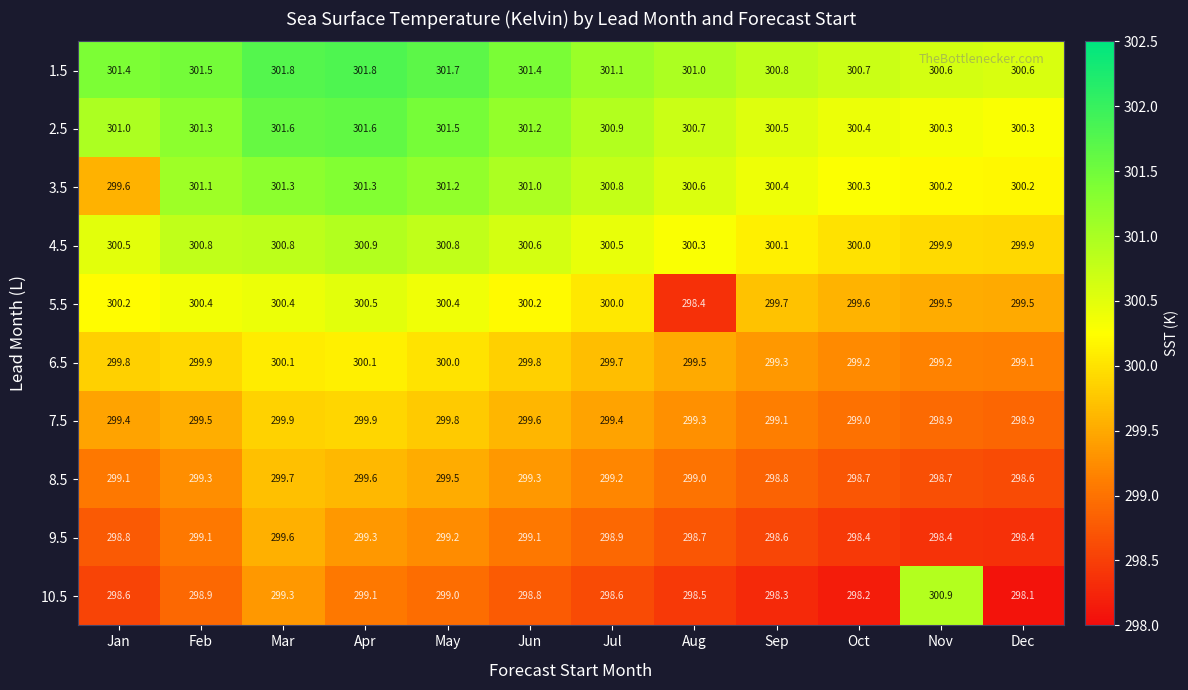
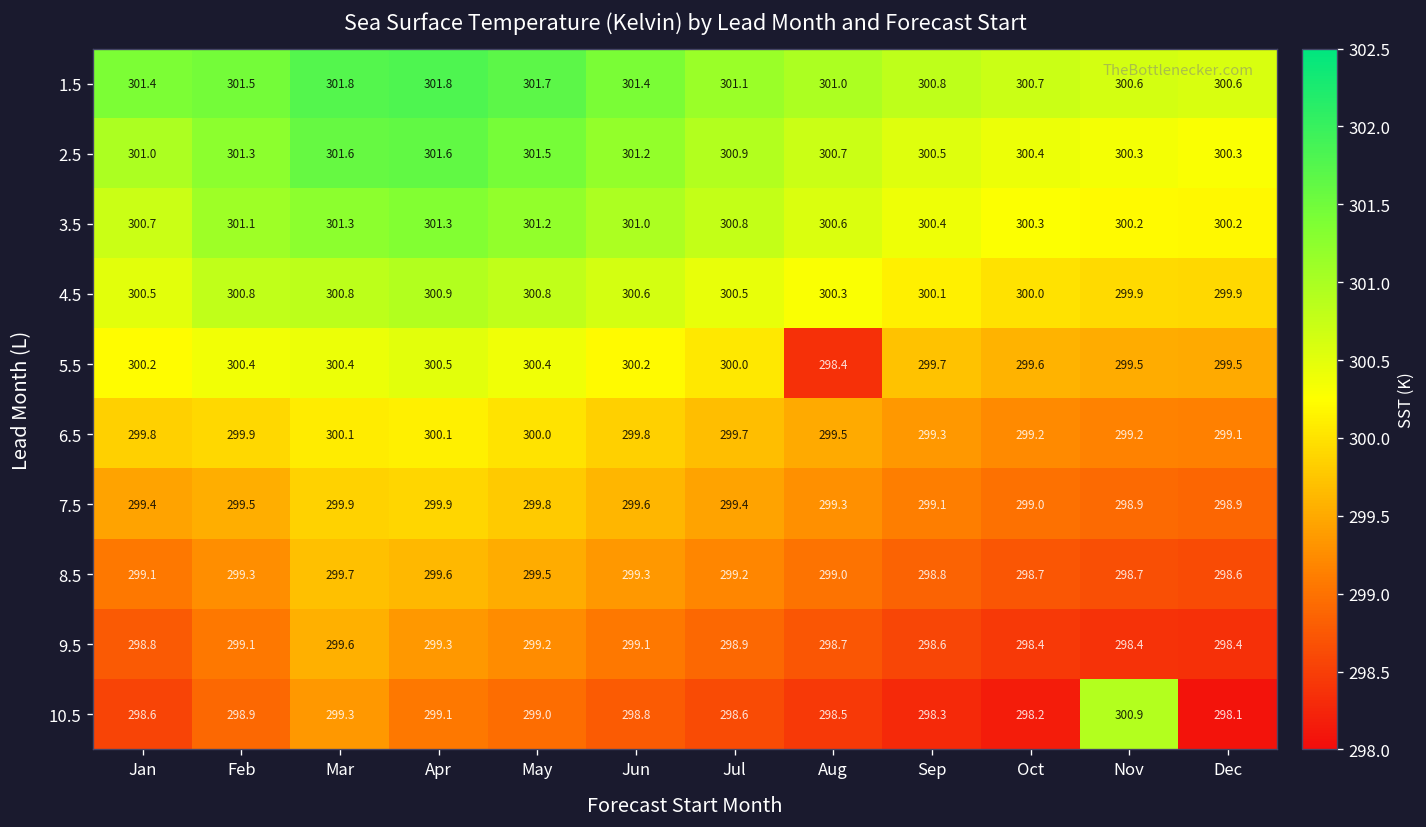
  {
    "1.5": {
      "Jan": 301.4,
      "Feb": 301.5,
      "Mar": 301.8,
      "Apr": 301.8,
      "May": 301.7,
      "Jun": 301.4,
      "Jul": 301.1,
      "Aug": 301.0,
      "Sep": 300.8,
      "Oct": 300.7,
      "Dec": 300.6
    },
    "2.5": {
      "Jan": 301.0,
      "Feb": 301.3,
      "Mar": 301.6,
      "Apr": 301.6,
      "May": 301.5,
      "Jun": 301.2,
      "Jul": 300.9,
      "Aug": 300.7,
      "Sep": 300.5,
      "Oct": 300.4,
      "Nov": 300.3,
      "Dec": 300.3
    },
    "3.5": {
-     "Jan": 299.6,
+     "Jan": 300.7,
      "Feb": 301.1,
      "Mar": 301.3,
      "Apr": 301.3,
      "May": 301.2,
      "Jun": 301.0,
      "Jul": 300.8,
      "Aug": 300.6,
      "Sep": 300.4,
      "Oct": 300.3,
      "Nov": 300.2,
      "Dec": 300.2
    },
    "4.5": {
      "Jan": 300.5,
      "Feb": 300.8,
      "Mar": 300.8,
      "Apr": 300.9,
      "May": 300.8,
      "Jun": 300.6,
      "Jul": 300.5,
      "Aug": 300.3,
      "Sep": 300.1,
      "Oct": 300.0,
      "Nov": 299.9,
      "Dec": 299.9
    },
    "5.5": {
      "Jan": 300.2,
      "Feb": 300.4,
      "Mar": 300.4,
      "Apr": 300.5,
      "May": 300.4,
      "Jun": 300.2,
      "Jul": 300.0,
      "Aug": 298.4,
      "Sep": 299.7,
      "Oct": 299.6,
      "Nov": 299.5,
      "Dec": 299.5
    },
    "6.5": {
      "Jan": 299.8,
      "Feb": 299.9,
      "Mar": 300.1,
      "Apr": 300.1,
      "May": 300.0,
      "Jun": 299.8,
      "Jul": 299.7,
      "Aug": 299.5,
      "Sep": 299.3,
      "Oct": 299.2,
      "Nov": 299.2,
      "Dec": 299.1
    },
    "7.5": {
      "Jan": 299.4,
      "Feb": 299.5,
      "Mar": 299.9,
      "Apr": 299.9,
      "May": 299.8,
      "Jun": 299.6,
      "Jul": 299.4,
      "Aug": 299.3,
      "Sep": 299.1,
      "Oct": 299.0,
      "Nov": 298.9,
      "Dec": 298.9
    },
    "8.5": {
      "Jan": 299.1,
      "Feb": 299.3,
      "Mar": 299.7,
      "Apr": 299.6,
      "May": 299.5,
      "Jun": 299.3,
      "Jul": 299.2,
      "Aug": 299.0,
      "Sep": 298.8,
      "Oct": 298.7,
      "Nov": 298.7,
      "Dec": 298.6
    },
    "9.5": {
      "Jan": 298.8,
      "Feb": 299.1,
      "Mar": 299.6,
      "Apr": 299.3,
      "May": 299.2,
      "Jun": 299.1,
      "Jul": 298.9,
      "Aug": 298.7,
      "Sep": 298.6,
      "Oct": 298.4,
      "Nov": 298.4,
      "Dec": 298.4
    },
    "10.5": {
      "Jan": 298.6,
      "Feb": 298.9,
      "Mar": 299.3,
      "Apr": 299.1,
      "May": 299.0,
      "Jun": 298.8,
      "Jul": 298.6,
      "Aug": 298.5,
      "Sep": 298.3,
      "Oct": 298.2,
      "Nov": 300.9,
      "Dec": 298.1
    }
  }
